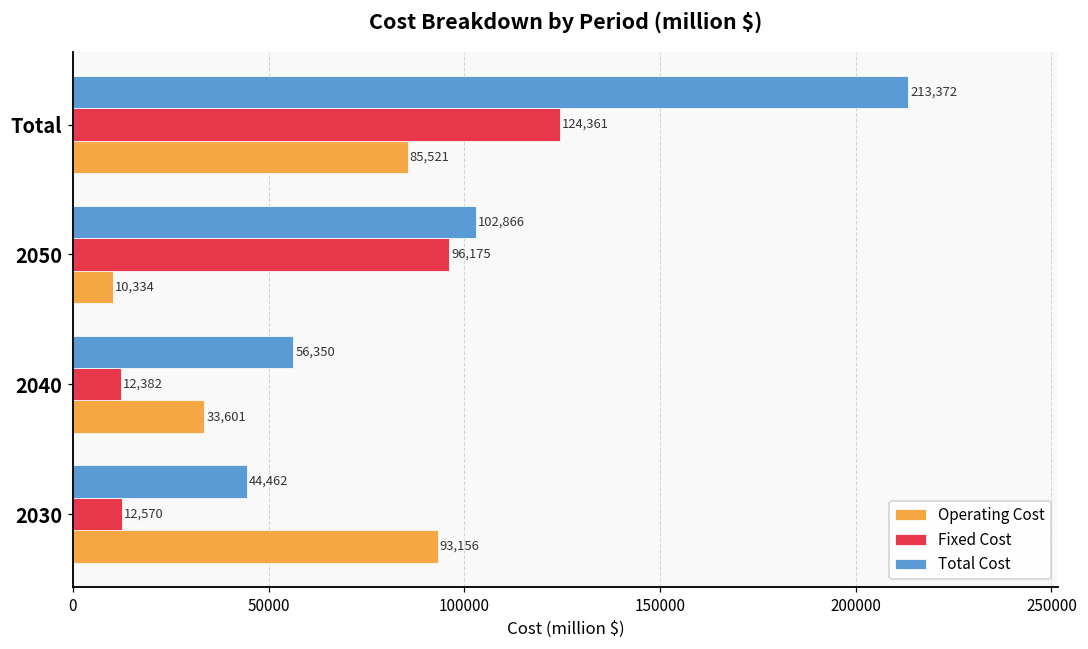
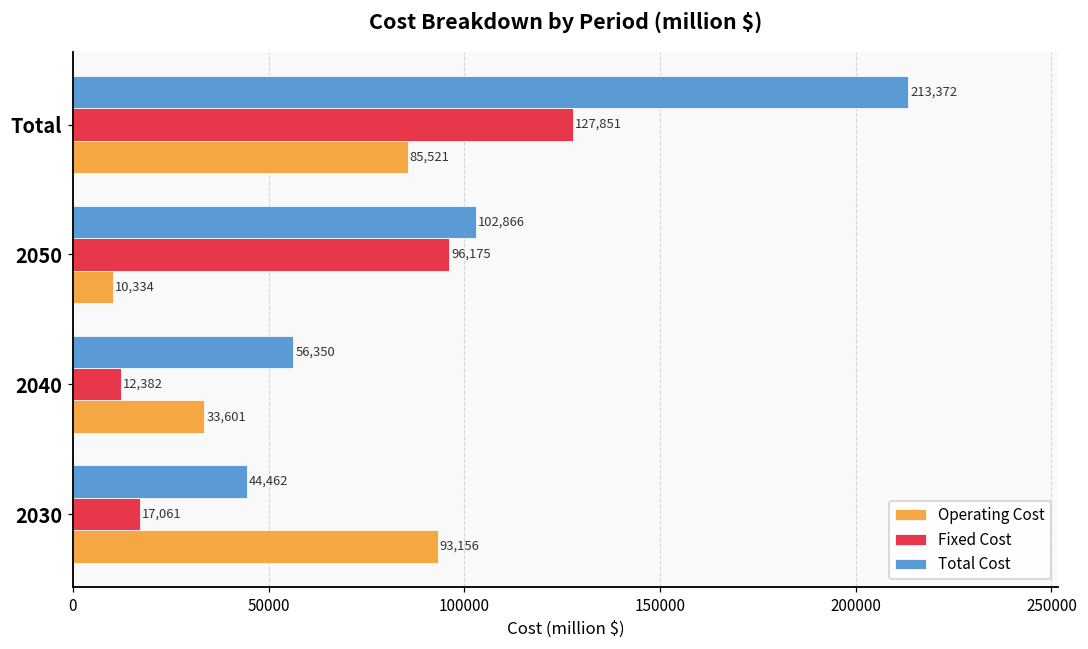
  {
    "Operating Cost": {
      "Total": "85,521",
      "2050": "10,334",
      "2040": "33,601",
      "2030": "93,156"
    },
    "Fixed Cost": {
-     "Total": "124,361",
+     "Total": "127,851",
      "2050": "96,175",
      "2040": "12,382",
-     "2030": "12,570"
+     "2030": "17,061"
    },
    "Total Cost": {
      "Total": "213,372",
      "2050": "102,866",
      "2040": "56,350",
      "2030": "44,462"
    }
  }
